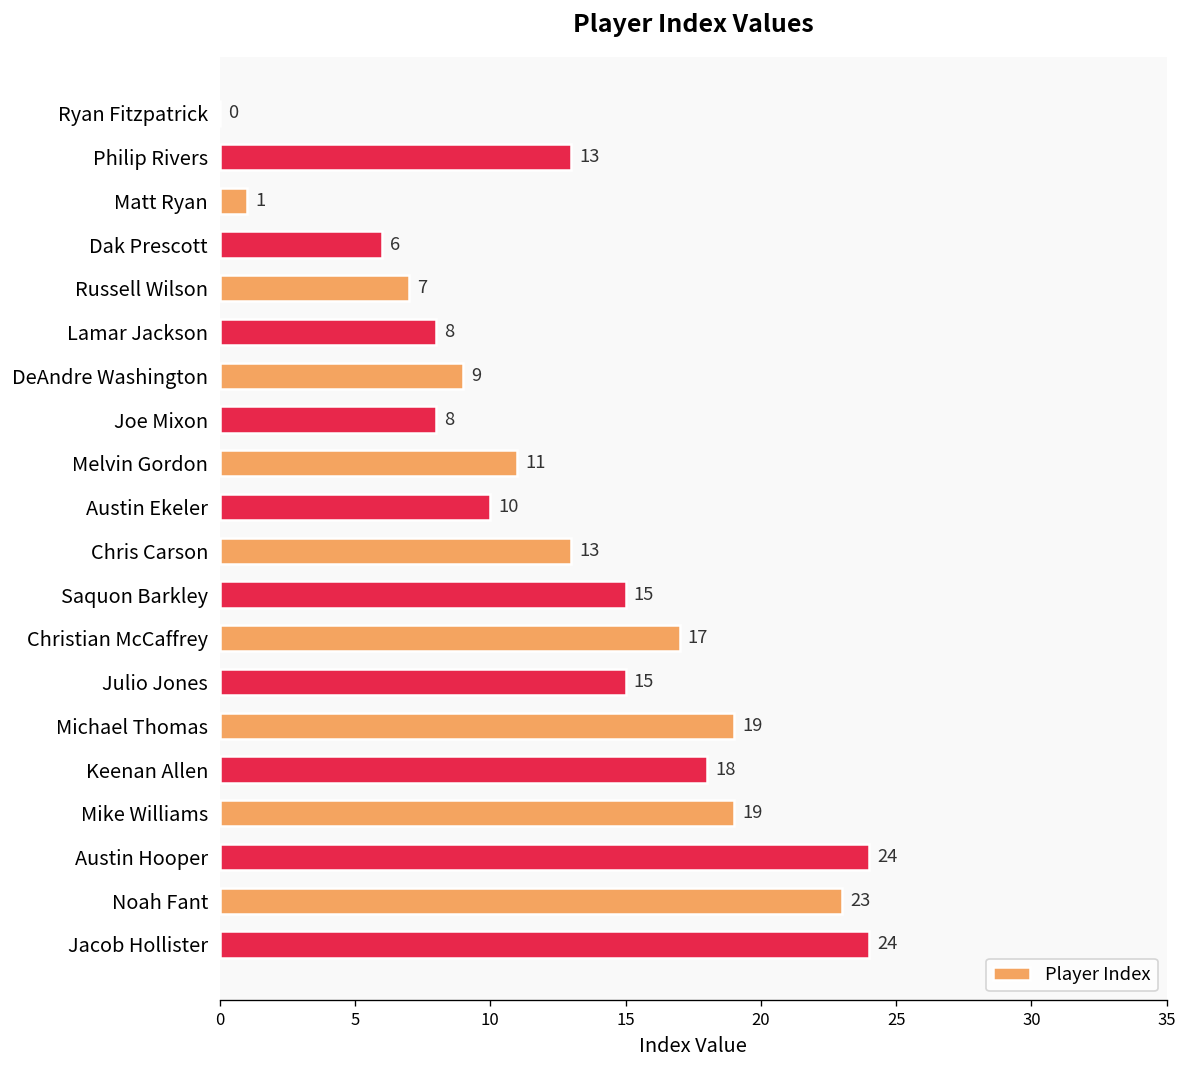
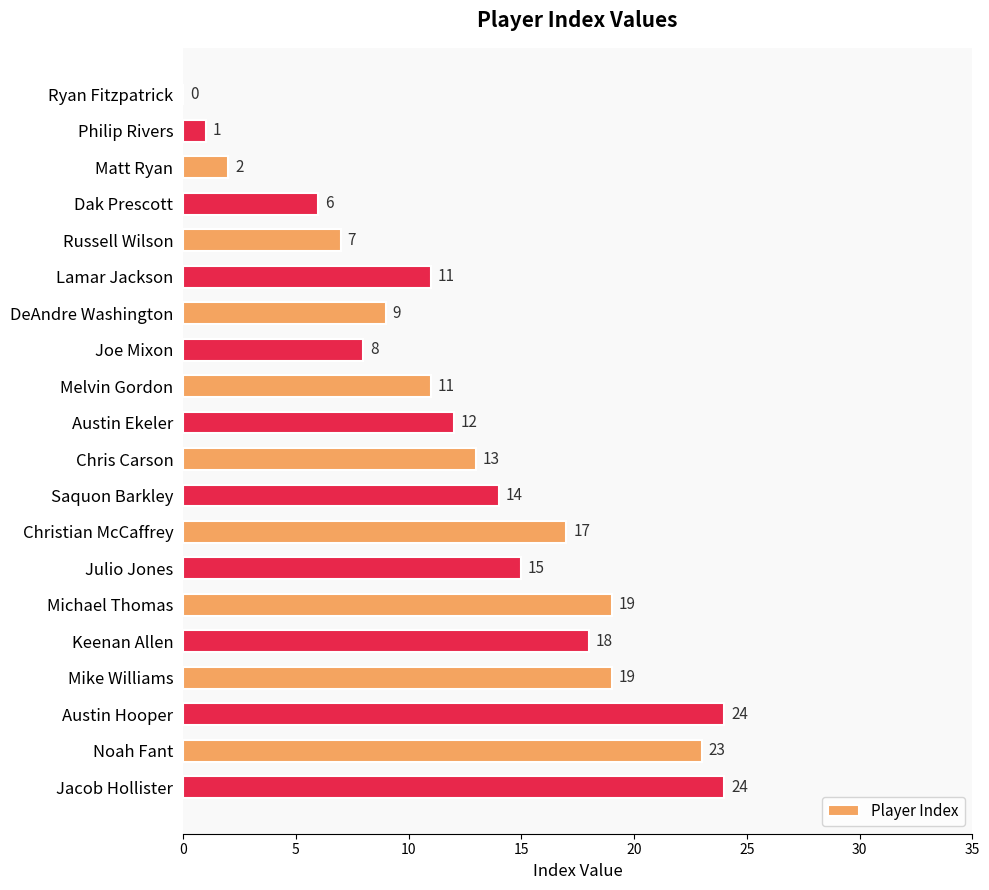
  {
    "Ryan Fitzpatrick": 0,
-   "Philip Rivers": 13,
-   "Matt Ryan": 1,
+   "Philip Rivers": 1,
+   "Matt Ryan": 2,
    "Dak Prescott": 6,
    "Russell Wilson": 7,
-   "Lamar Jackson": 8,
+   "Lamar Jackson": 11,
    "DeAndre Washington": 9,
    "Joe Mixon": 8,
    "Melvin Gordon": 11,
-   "Austin Ekeler": 10,
+   "Austin Ekeler": 12,
    "Chris Carson": 13,
-   "Saquon Barkley": 15,
+   "Saquon Barkley": 14,
    "Christian McCaffrey": 17,
    "Julio Jones": 15,
    "Michael Thomas": 19,
    "Keenan Allen": 18,
    "Mike Williams": 19,
    "Austin Hooper": 24,
    "Noah Fant": 23,
    "Jacob Hollister": 24
  }
